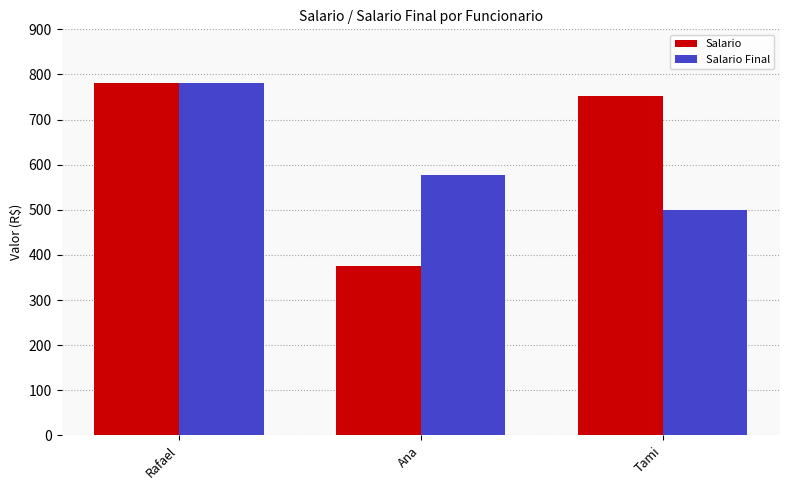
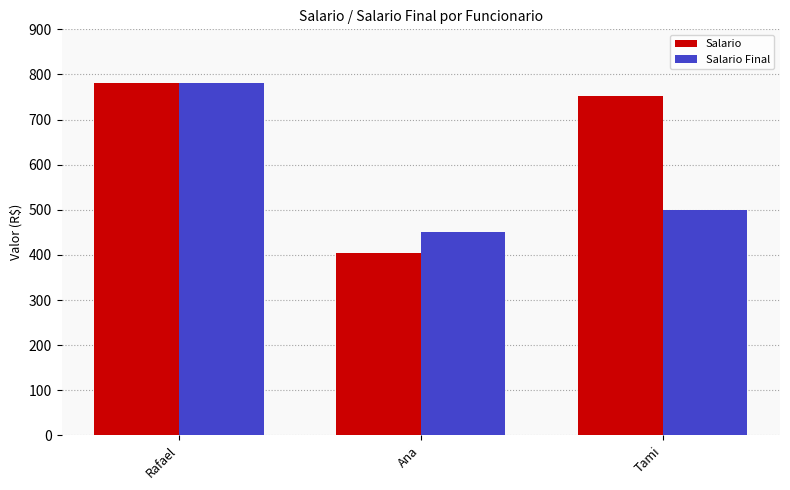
  {
    "Salario": {
      "Rafael": 780,
-     "Ana": 380,
+     "Ana": 410,
      "Tami": 750
    },
    "Salario Final": {
      "Rafael": 780,
-     "Ana": 580,
+     "Ana": 450,
      "Tami": 500
    }
  }
